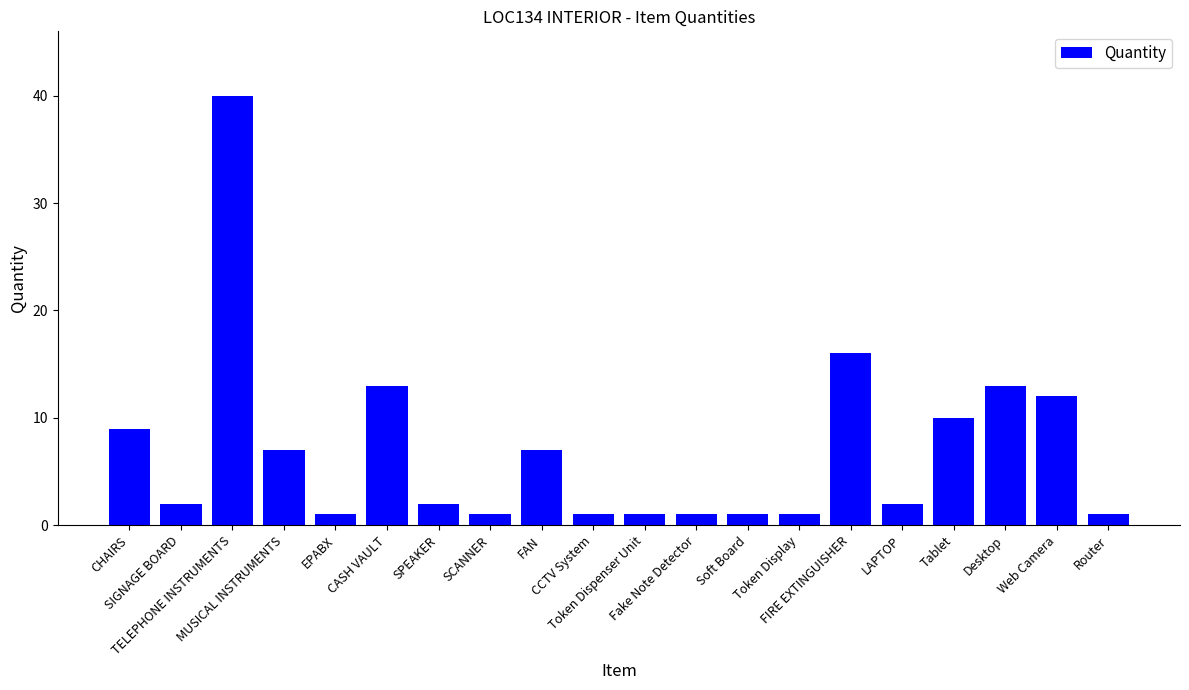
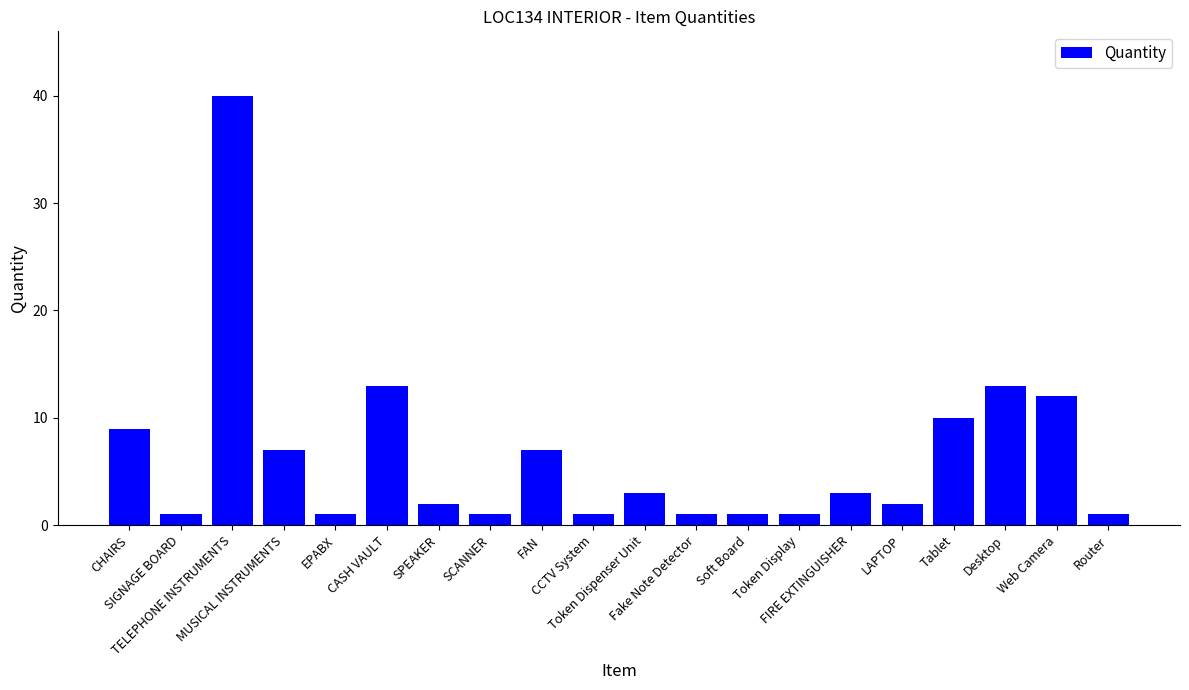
  {
    "CHAIRS": 9,
-   "SIGNAGE BOARD": 2,
+   "SIGNAGE BOARD": 1,
    "TELEPHONE INSTRUMENTS": 40,
    "MUSICAL INSTRUMENTS": 7,
    "EPABX": 1,
    "CASH VAULT": 13,
    "SPEAKER": 2,
    "SCANNER": 1,
    "FAN": 7,
    "CCTV System": 1,
-   "Token Dispenser Unit": 1,
+   "Token Dispenser Unit": 3,
    "Fake Note Detector": 1,
    "Soft Board": 1,
    "Token Display": 1,
-   "FIRE EXTINGUISHER": 16,
+   "FIRE EXTINGUISHER": 3,
    "LAPTOP": 2,
    "Tablet": 10,
    "Desktop": 13,
    "Web Camera": 12,
    "Router": 1
  }
